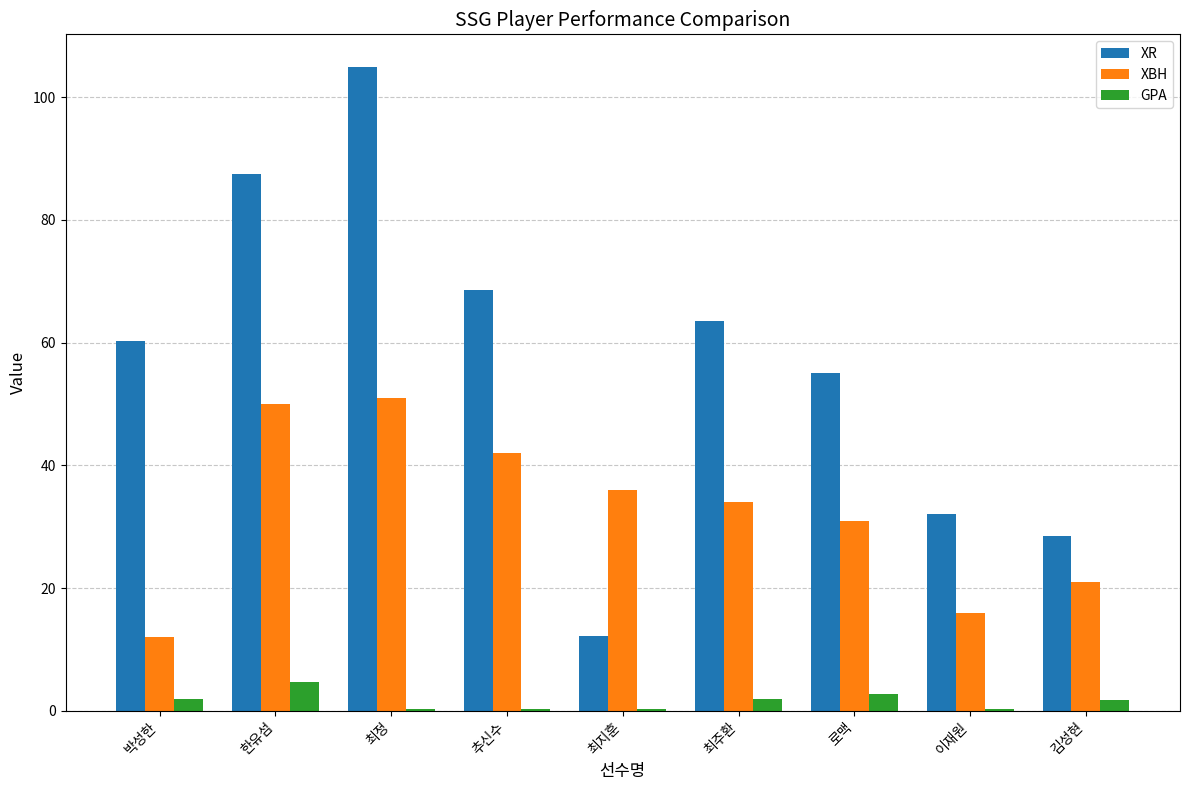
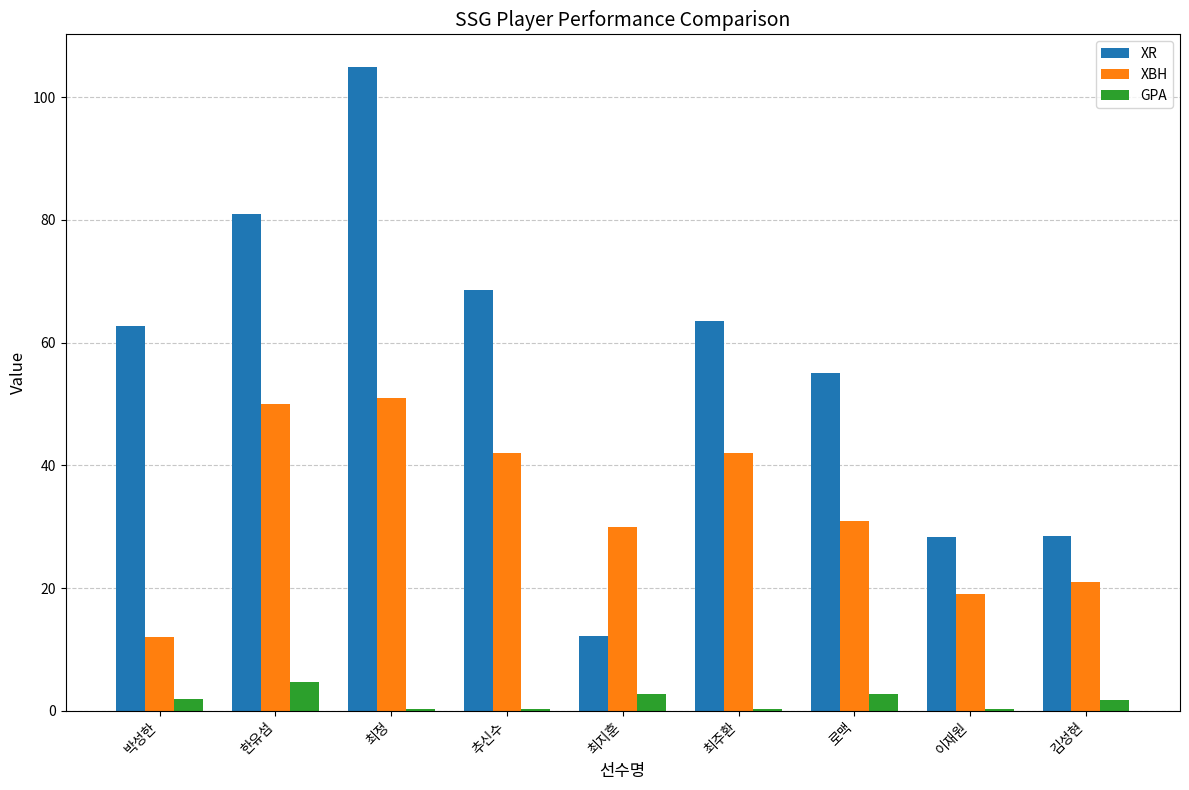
  {
    "XR": {
-     "박성한": 60,
-     "한유섬": 88,
+     "박성한": 63,
+     "한유섬": 81,
      "최정": 105,
      "추신수": 69,
      "최지훈": 12,
      "최주환": 64,
      "로맥": 55,
-     "이재원": 32,
+     "이재원": 28,
      "김성현": 29
    },
    "XBH": {
      "박성한": 12,
      "한유섬": 50,
      "최정": 51,
      "추신수": 42,
-     "최지훈": 36,
-     "최주환": 34,
+     "최지훈": 30,
+     "최주환": 42,
      "로맥": 31,
-     "이재원": 16,
+     "이재원": 19,
      "김성현": 21
    },
    "GPA": {
      "박성한": 2,
      "한유섬": 5,
-     "최지훈": 0,
-     "최주환": 2,
+     "최지훈": 3,
+     "최주환": 0,
      "로맥": 3,
      "김성현": 2
    }
  }
